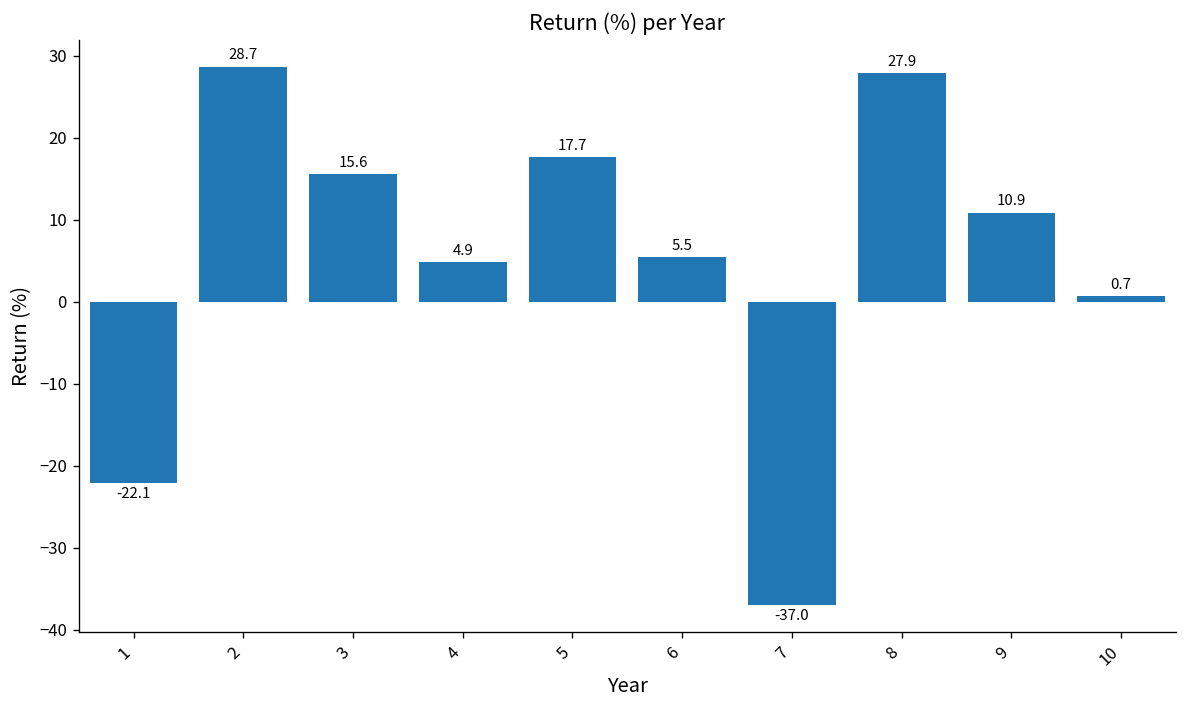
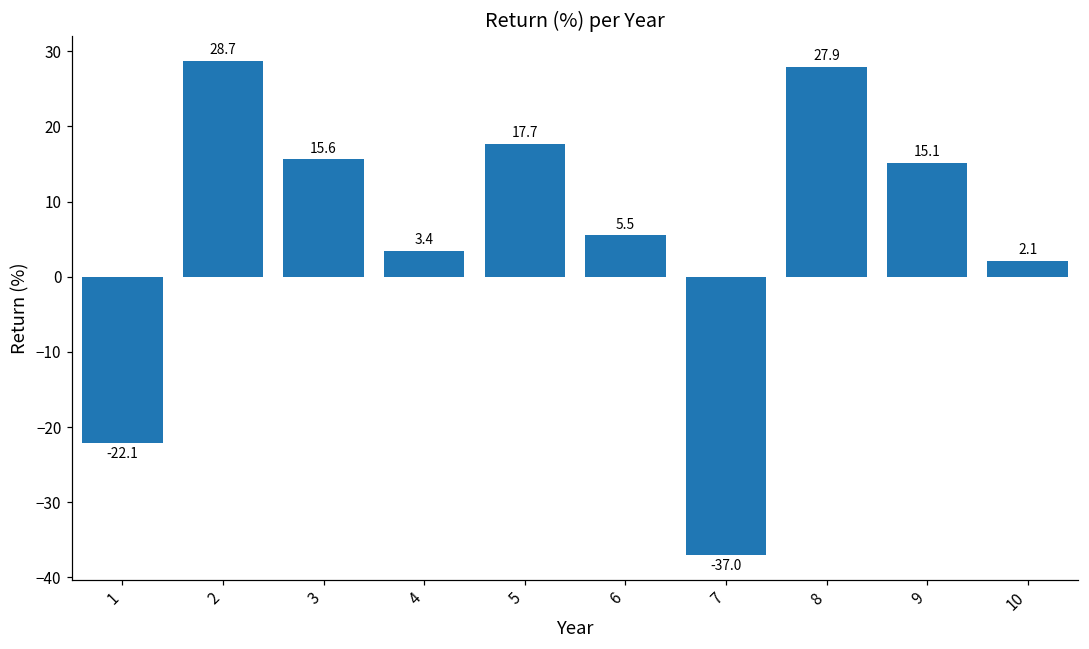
  {
    "1": -22.1,
    "2": 28.7,
    "3": 15.6,
-   "4": 4.9,
+   "4": 3.4,
    "5": 17.7,
    "6": 5.5,
    "7": -37.0,
    "8": 27.9,
-   "9": 10.9,
-   "10": 0.7
+   "9": 15.1,
+   "10": 2.1
  }
